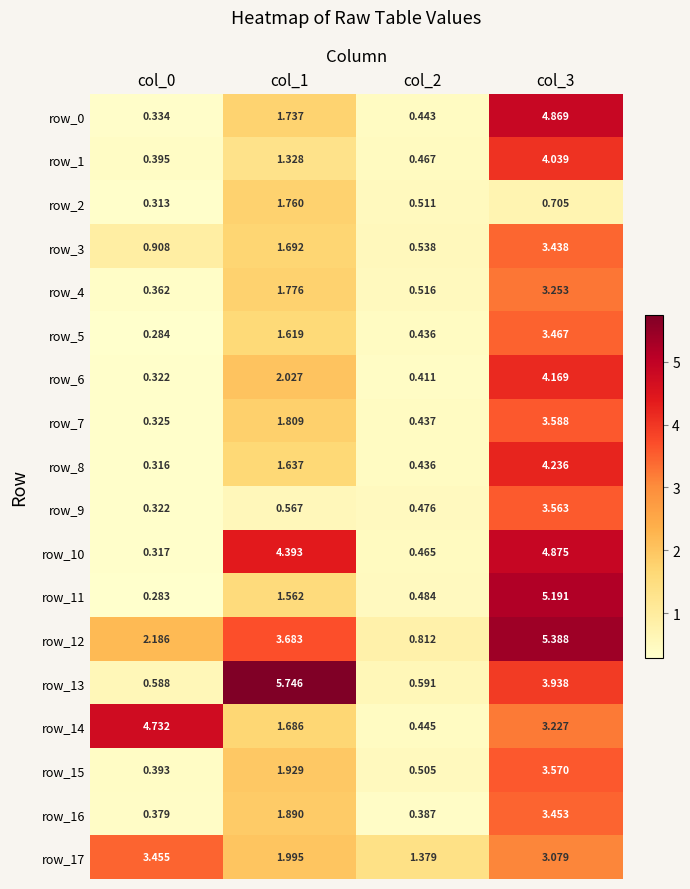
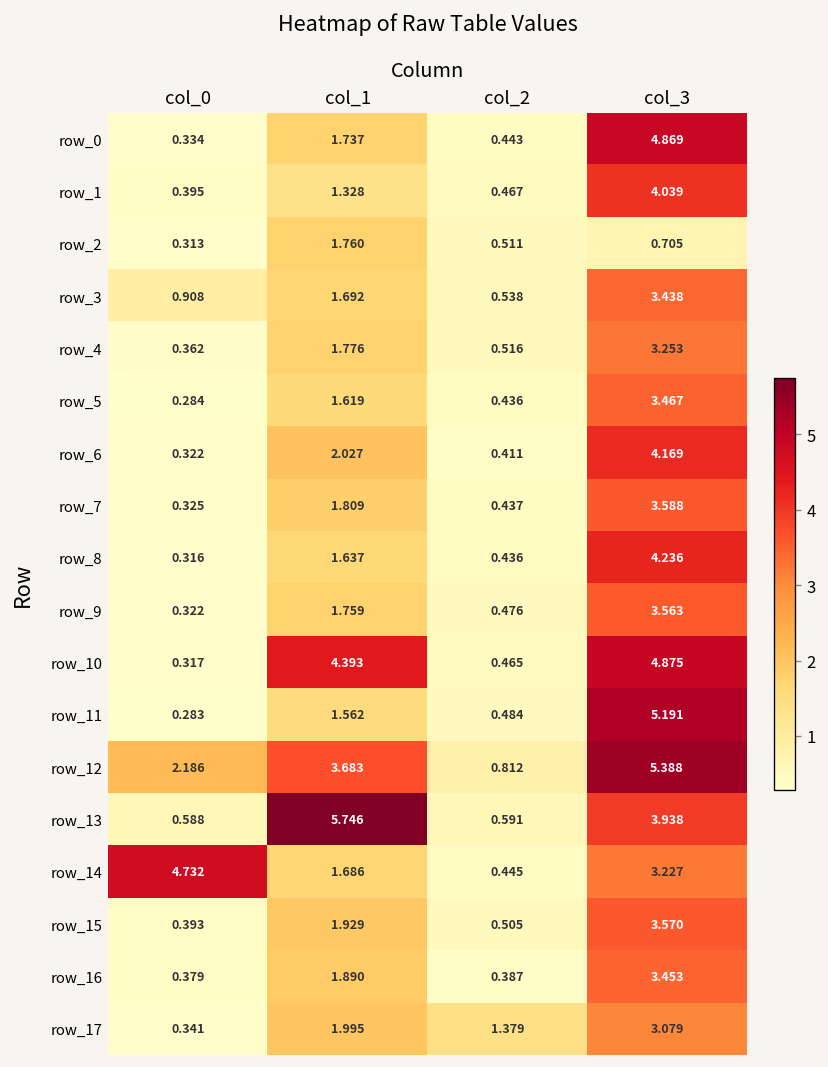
  {
    "row_0": {
      "col_0": 0.334,
      "col_1": 1.737,
      "col_2": 0.443,
      "col_3": 4.869
    },
    "row_1": {
      "col_0": 0.395,
      "col_1": 1.328,
      "col_2": 0.467,
      "col_3": 4.039
    },
    "row_2": {
      "col_0": 0.313,
      "col_1": 1.760,
      "col_2": 0.511,
      "col_3": 0.705
    },
    "row_3": {
      "col_0": 0.908,
      "col_1": 1.692,
      "col_2": 0.538,
      "col_3": 3.438
    },
    "row_4": {
      "col_0": 0.362,
      "col_1": 1.776,
      "col_2": 0.516,
      "col_3": 3.253
    },
    "row_5": {
      "col_0": 0.284,
      "col_1": 1.619,
      "col_2": 0.436,
      "col_3": 3.467
    },
    "row_6": {
      "col_0": 0.322,
      "col_1": 2.027,
      "col_2": 0.411,
      "col_3": 4.169
    },
    "row_7": {
      "col_0": 0.325,
      "col_1": 1.809,
      "col_2": 0.437,
      "col_3": 3.588
    },
    "row_8": {
      "col_0": 0.316,
      "col_1": 1.637,
      "col_2": 0.436,
      "col_3": 4.236
    },
    "row_9": {
      "col_0": 0.322,
-     "col_1": 0.567,
+     "col_1": 1.759,
      "col_2": 0.476,
      "col_3": 3.563
    },
    "row_10": {
      "col_0": 0.317,
      "col_1": 4.393,
      "col_2": 0.465,
      "col_3": 4.875
    },
    "row_11": {
      "col_0": 0.283,
      "col_1": 1.562,
      "col_2": 0.484,
      "col_3": 5.191
    },
    "row_12": {
      "col_0": 2.186,
      "col_1": 3.683,
      "col_2": 0.812,
      "col_3": 5.388
    },
    "row_13": {
      "col_0": 0.588,
      "col_1": 5.746,
      "col_2": 0.591,
      "col_3": 3.938
    },
    "row_14": {
      "col_0": 4.732,
      "col_1": 1.686,
      "col_2": 0.445,
      "col_3": 3.227
    },
    "row_15": {
      "col_0": 0.393,
      "col_1": 1.929,
      "col_2": 0.505,
      "col_3": 3.570
    },
    "row_16": {
      "col_0": 0.379,
      "col_1": 1.890,
      "col_2": 0.387,
      "col_3": 3.453
    },
    "row_17": {
-     "col_0": 3.455,
+     "col_0": 0.341,
      "col_1": 1.995,
      "col_2": 1.379,
      "col_3": 3.079
    }
  }
